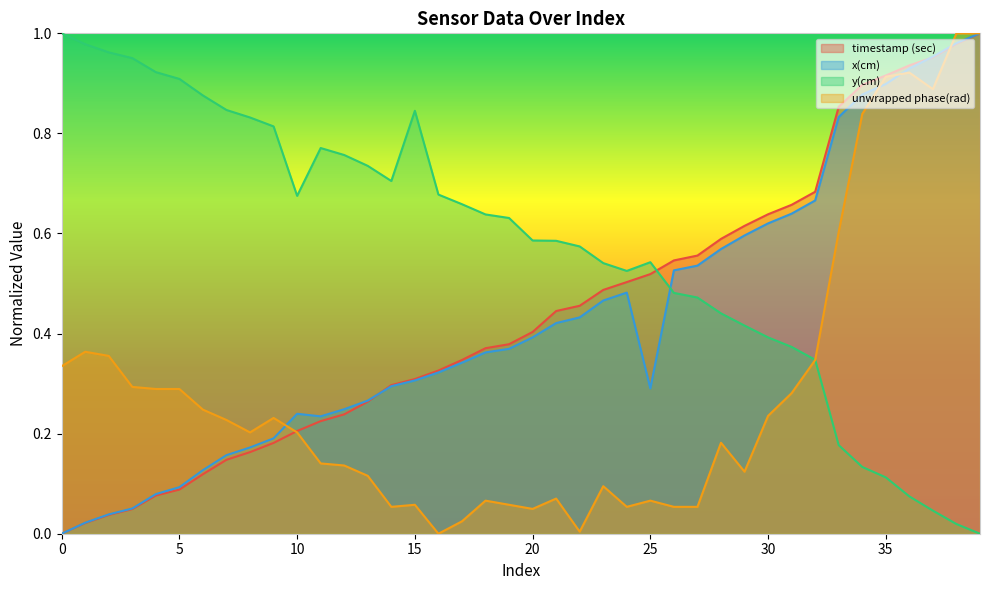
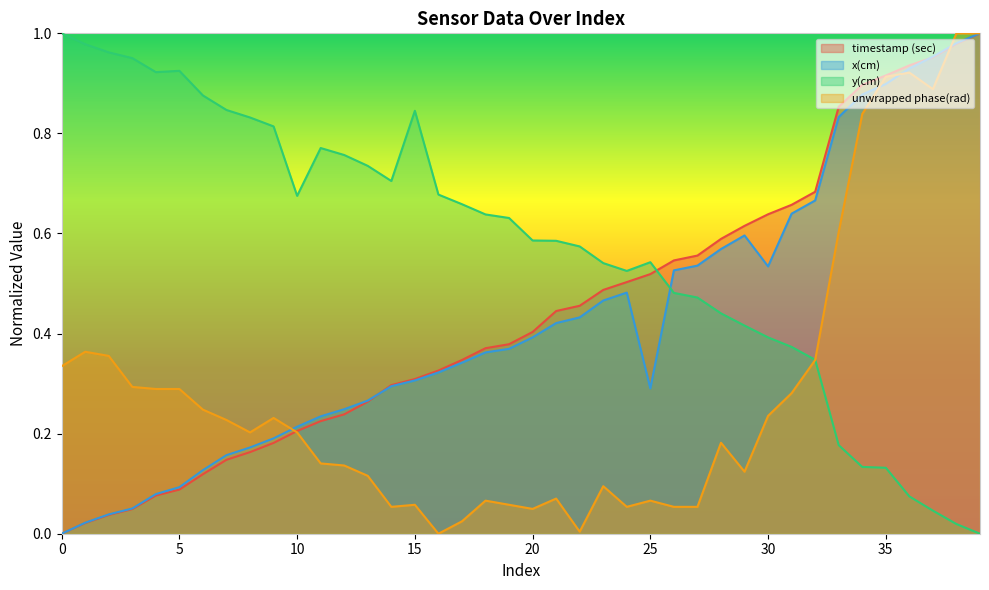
  {
    "x(cm)": {
-     "10": 0.24,
+     "10": 0.21,
      "20": 0.39,
      "25": 0.29,
-     "30": 0.62
+     "30": 0.53
    },
    "y(cm)": {
      "0": 1.00,
-     "5": 0.91,
+     "5": 0.93,
      "10": 0.68,
      "15": 0.85,
      "20": 0.59,
      "25": 0.54,
      "30": 0.39,
-     "35": 0.11
+     "35": 0.13
    }
  }
